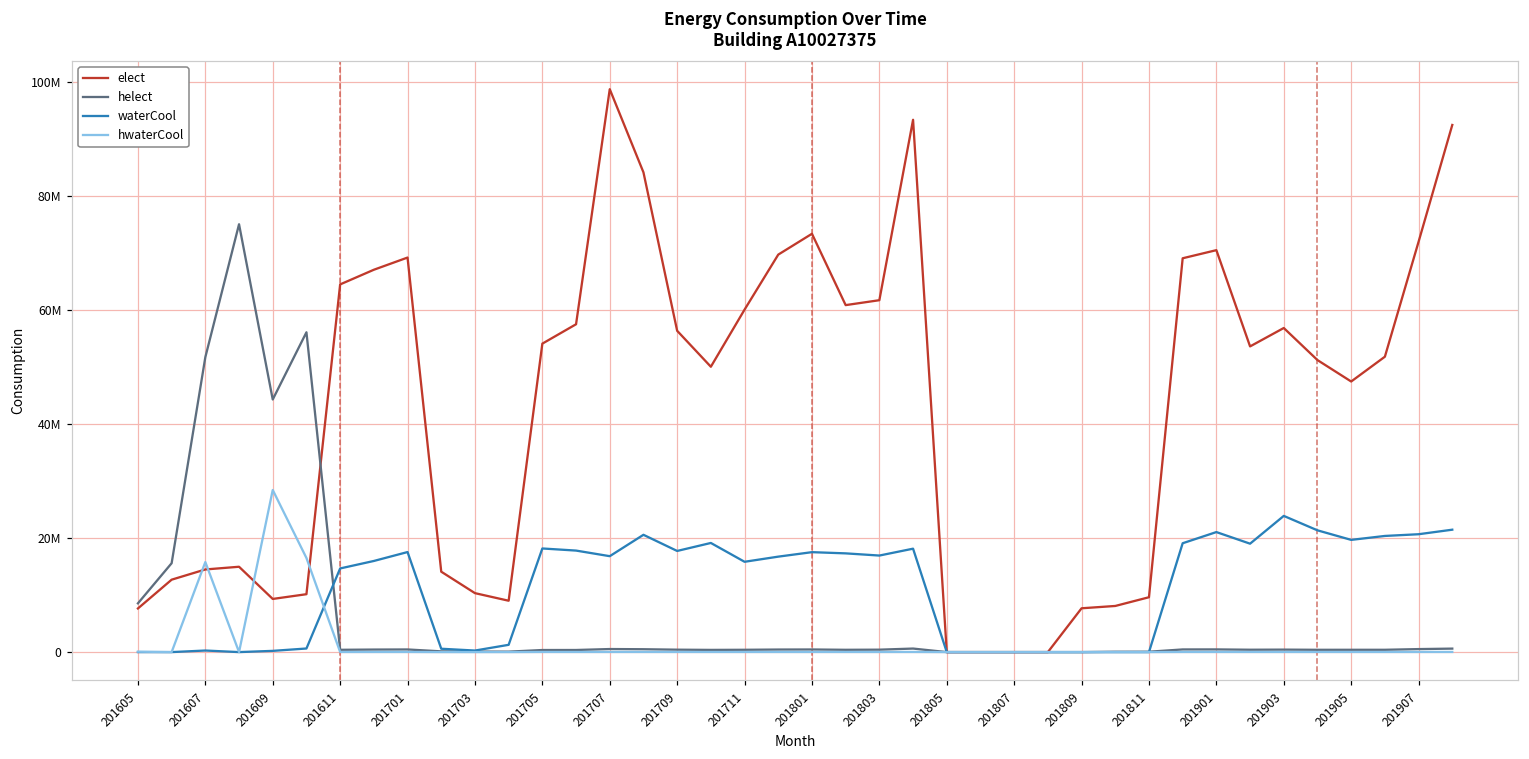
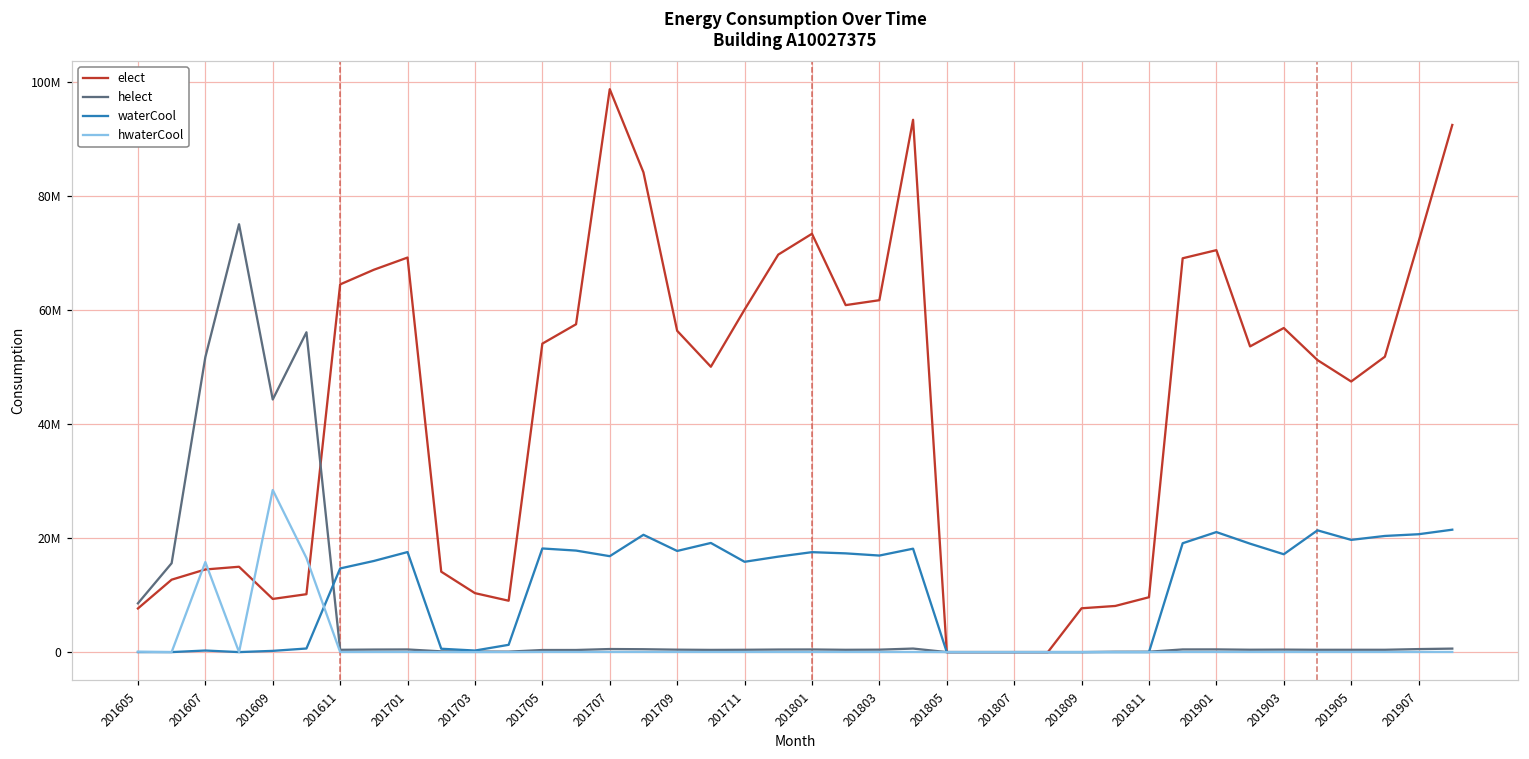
  {
    "elect": {
      "201605": 8000000,
      "201607": 15000000,
      "201609": 9000000,
      "201611": 65000000,
      "201701": 69000000,
      "201703": 10000000,
      "201705": 54000000,
      "201707": 99000000,
      "201709": 56000000,
      "201711": 60000000,
      "201801": 73000000,
      "201803": 62000000,
      "201809": 8000000,
      "201811": 10000000,
      "201901": 71000000,
      "201903": 57000000,
      "201905": 48000000,
      "201907": 72000000
    },
    "helect": {
      "201605": 9000000,
      "201607": 52000000,
      "201609": 44000000,
      "201707": 1000000,
      "201907": 1000000
    },
    "waterCool": {
      "201607": 0,
      "201609": 0,
      "201611": 15000000,
      "201701": 18000000,
      "201705": 18000000,
      "201707": 17000000,
      "201709": 18000000,
      "201711": 16000000,
      "201801": 18000000,
      "201803": 17000000,
      "201901": 21000000,
-     "201903": 24000000,
+     "201903": 17000000,
      "201905": 20000000,
      "201907": 21000000
    },
    "hwaterCool": {
      "201607": 16000000,
      "201609": 28000000,
      "201707": 0,
      "201907": 0
    }
  }
